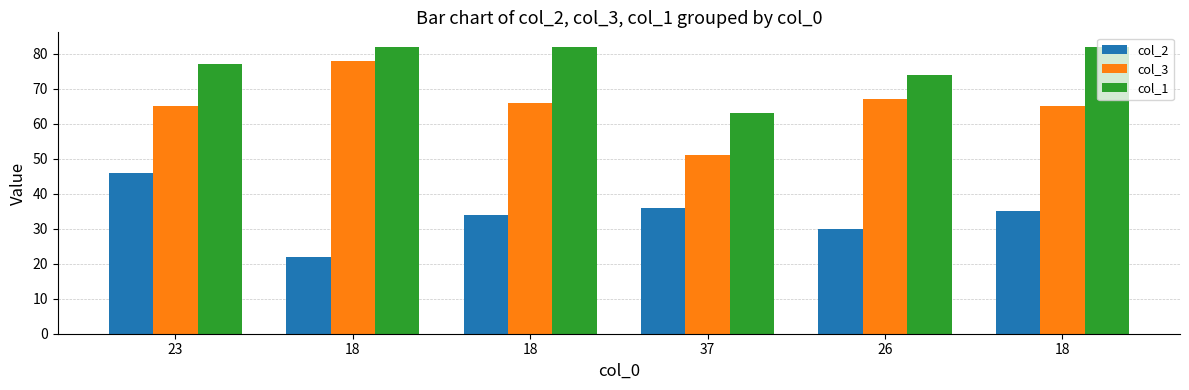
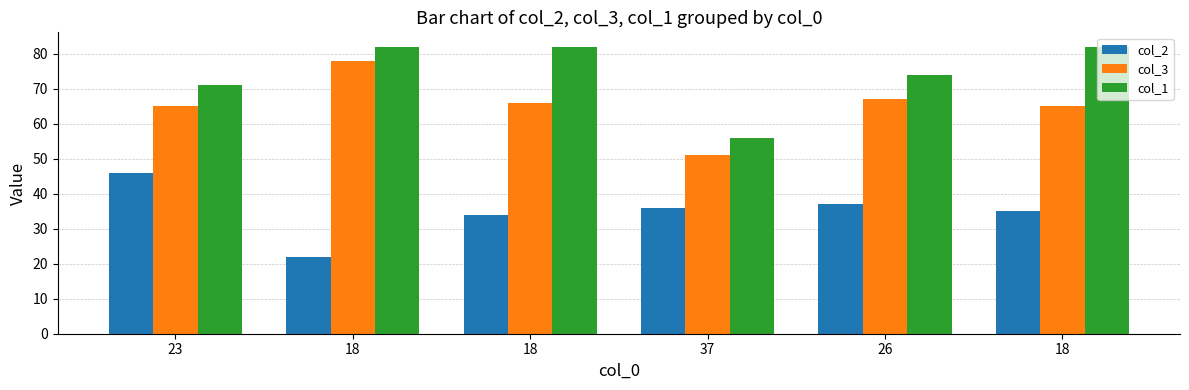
  {
    "col_2": {
      "23": 46,
      "37": 36,
-     "26": 30
+     "26": 37
    },
    "col_3": {
      "23": 65,
      "37": 51,
      "26": 67
    },
    "col_1": {
-     "23": 77,
-     "37": 63,
+     "23": 71,
+     "37": 56,
      "26": 74
    }
  }
